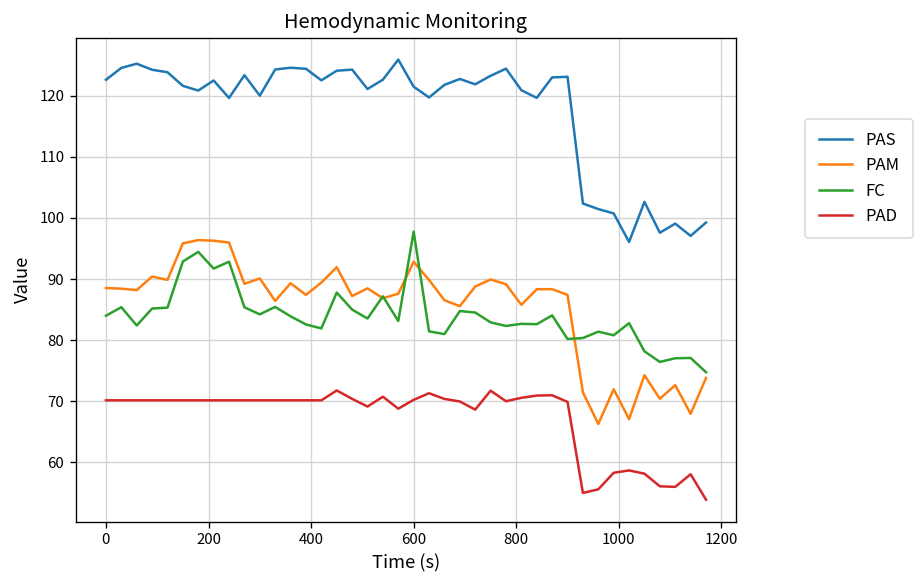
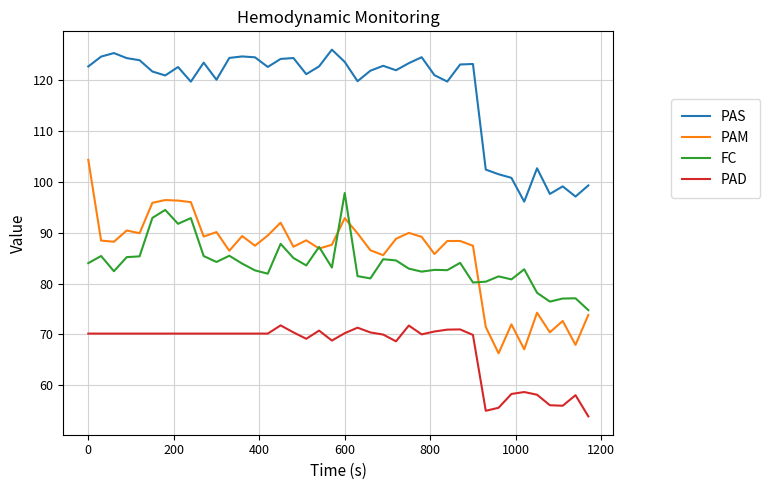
  {
    "PAS": {
      "0": 123,
-     "600": 121
+     "600": 124
    },
    "PAM": {
-     "0": 89,
+     "0": 104,
      "600": 93
    },
    "FC": {
      "0": 84,
      "600": 98
    },
    "PAD": {
      "0": 70,
      "600": 70
    }
  }
